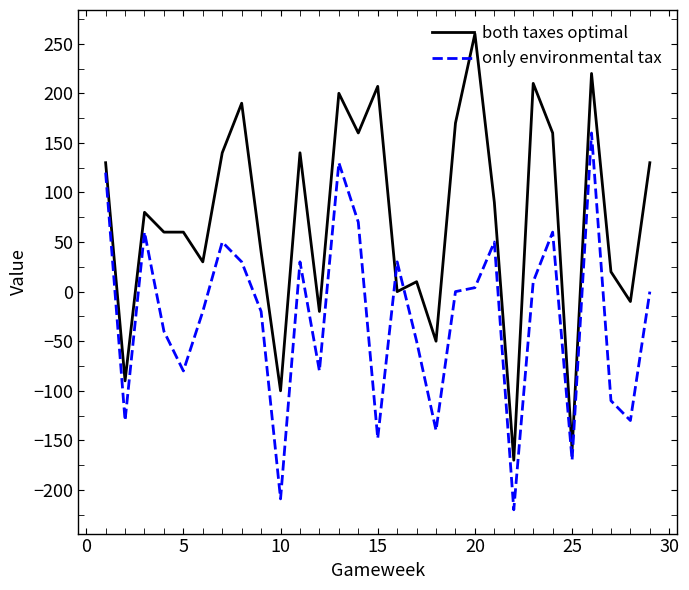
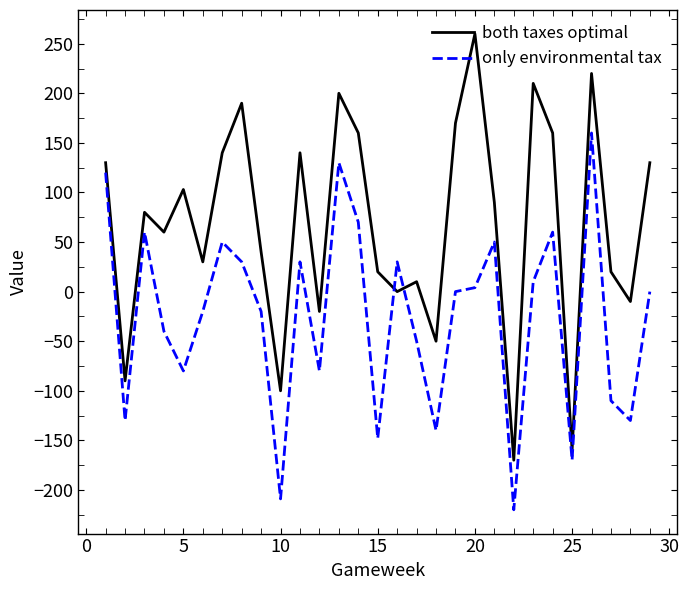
  {
    "both taxes optimal": {
-     "5": 60,
+     "5": 100,
      "10": -100,
-     "15": 210,
+     "15": 20,
      "20": 260,
      "25": -160
    },
    "only environmental tax": {
      "5": -80,
      "10": -210,
      "15": -150,
      "20": 0,
      "25": -170
    }
  }
